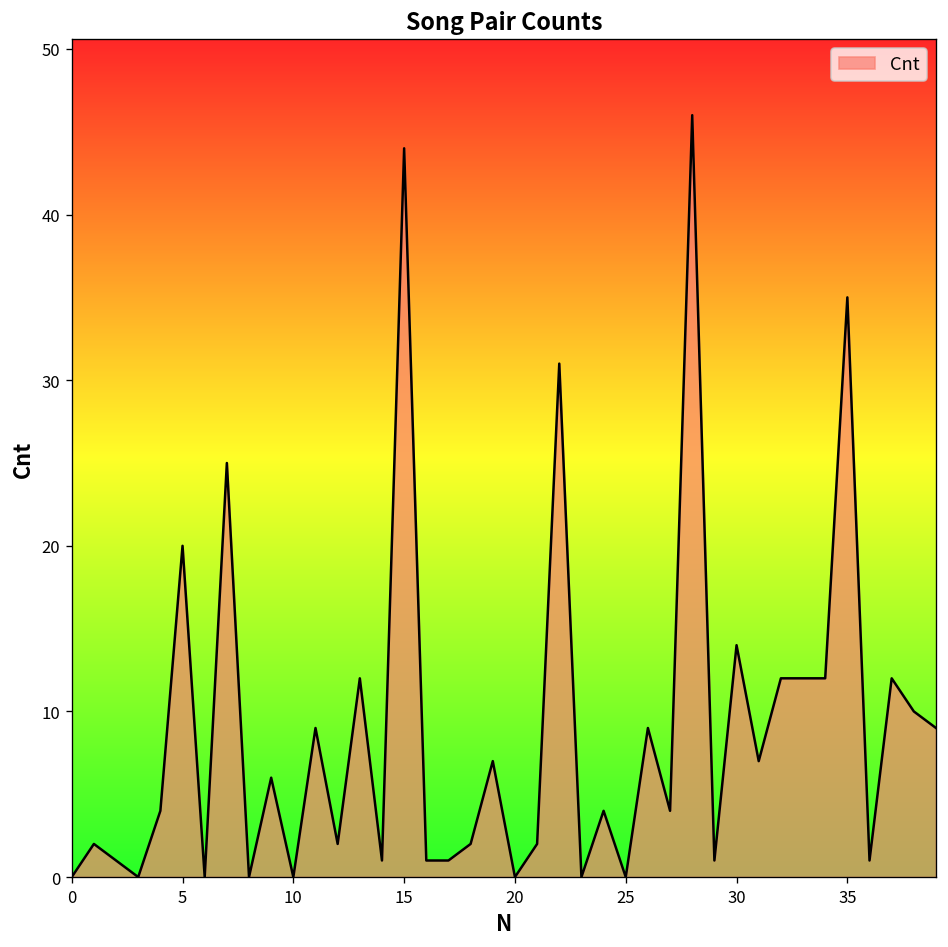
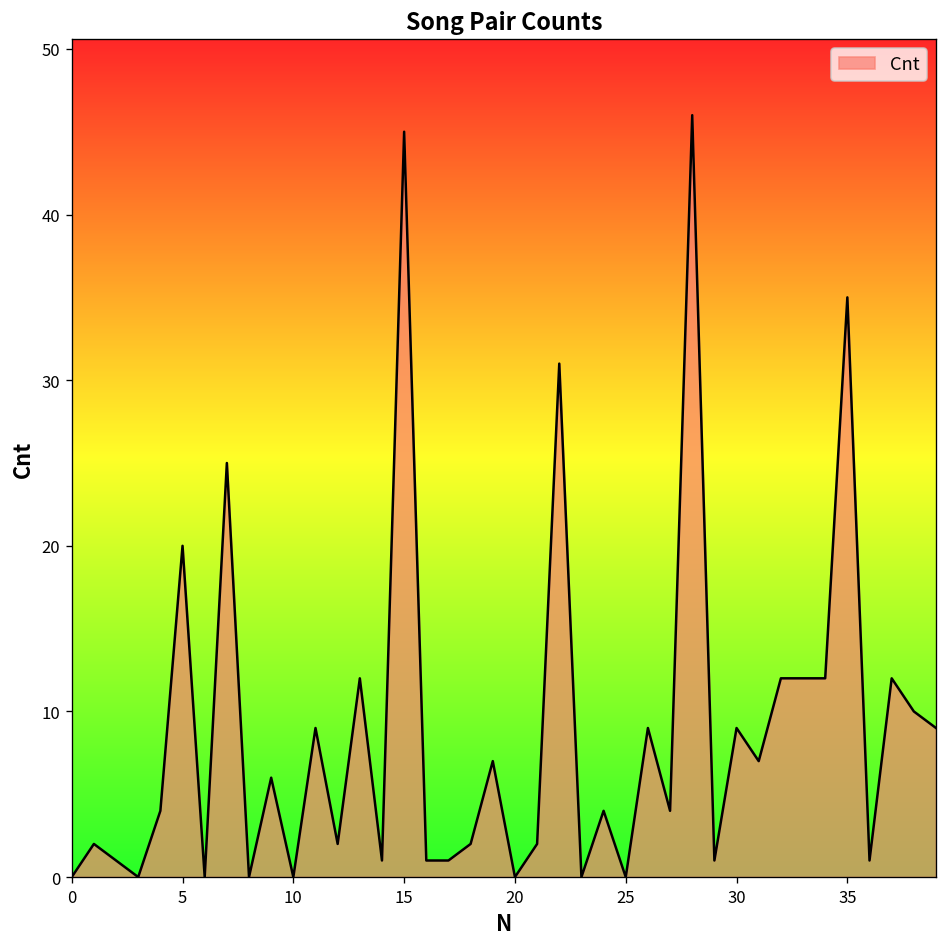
  {
    "0": 0,
    "5": 20,
    "10": 0,
-   "15": 44,
+   "15": 45,
    "20": 0,
    "25": 0,
-   "30": 14,
+   "30": 9,
    "35": 35
  }
